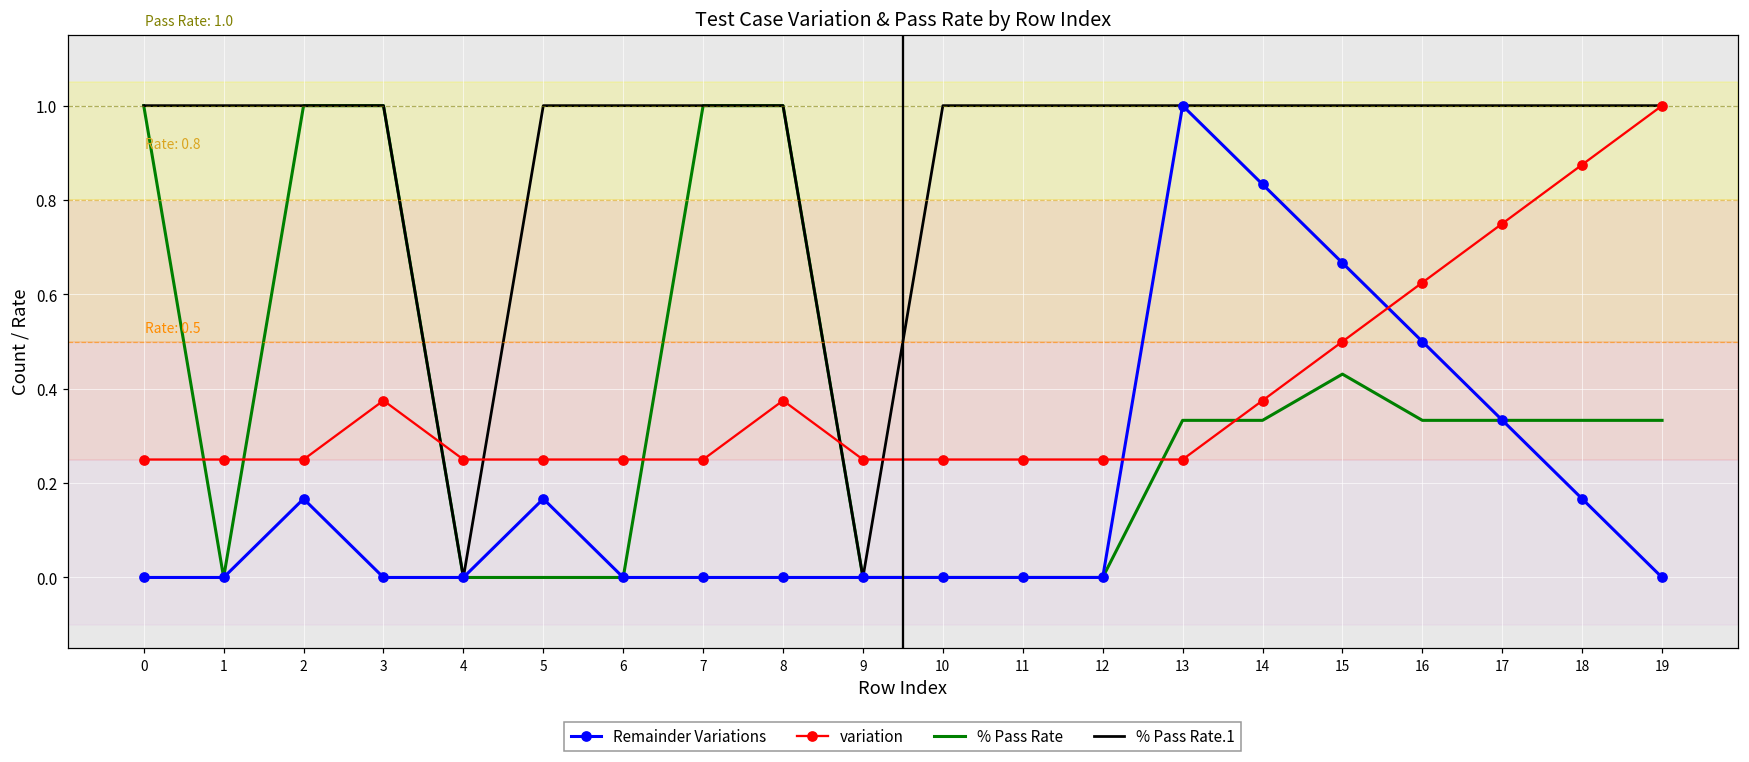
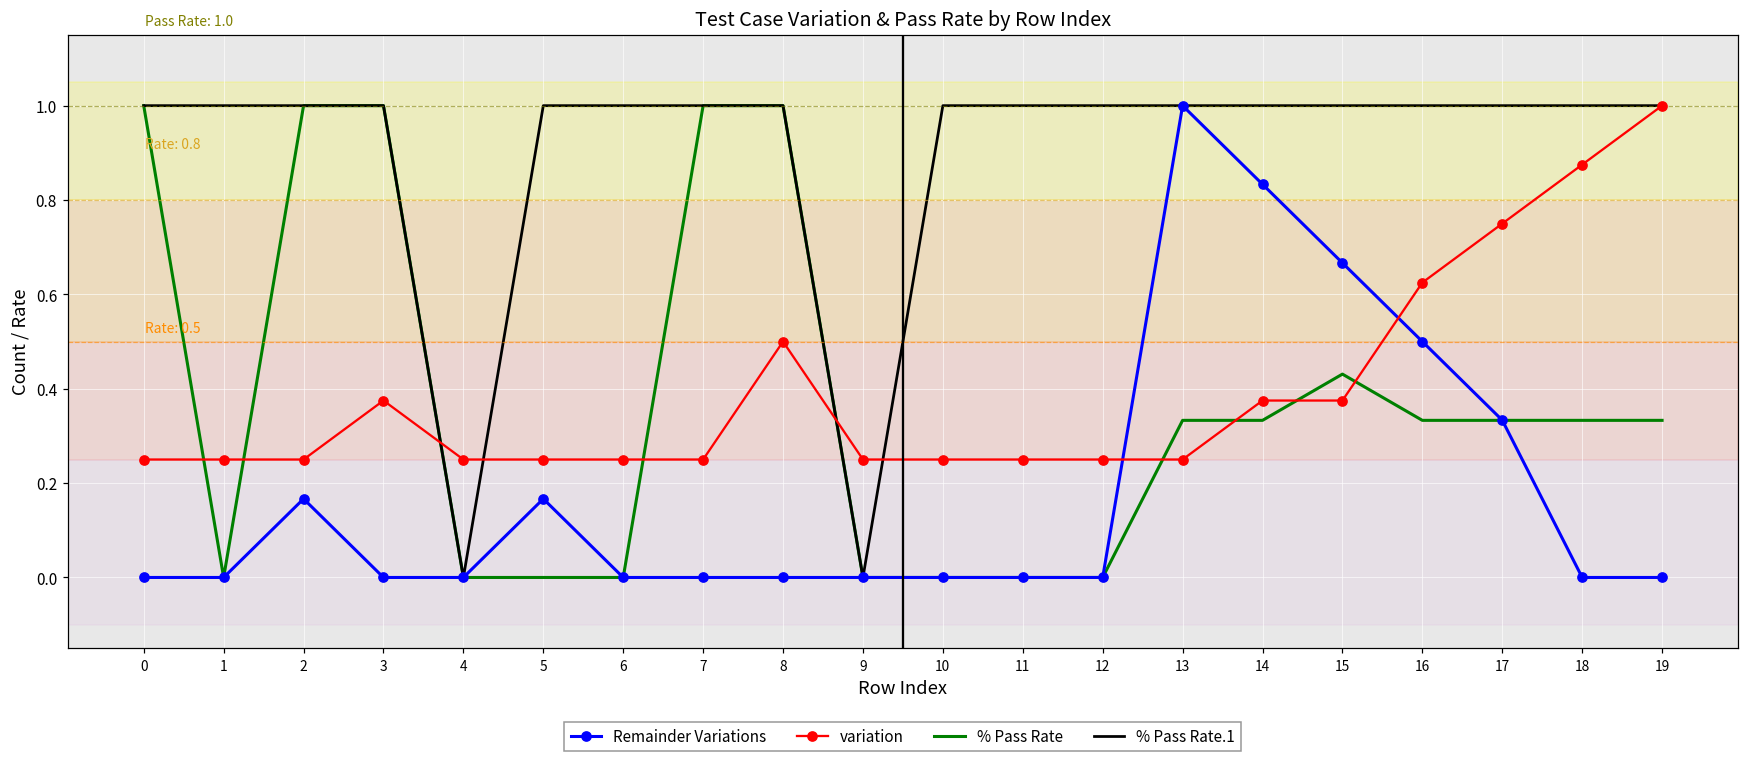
  {
    "Remainder Variations": {
      "0": 0.00,
      "2": 0.17,
      "3": 0.00,
      "5": 0.17,
      "7": 0.00,
      "8": 0.00,
      "14": 0.83,
      "15": 0.67,
      "16": 0.50,
-     "18": 0.17,
+     "18": 0.00,
      "19": 0.00
    },
    "variation": {
      "0": 0.25,
      "1": 0.25,
      "2": 0.25,
      "3": 0.38,
      "4": 0.25,
      "5": 0.25,
      "6": 0.25,
      "7": 0.25,
-     "8": 0.38,
+     "8": 0.50,
      "9": 0.25,
      "10": 0.25,
      "11": 0.25,
      "12": 0.25,
      "13": 0.25,
      "14": 0.38,
-     "15": 0.50,
+     "15": 0.38,
      "16": 0.63,
      "17": 0.75,
      "18": 0.88
    },
    "% Pass Rate": {
      "5": 0.00,
      "13": 0.33,
      "14": 0.33,
      "15": 0.43,
      "16": 0.33,
      "18": 0.33,
      "19": 0.33
    },
    "% Pass Rate.1": {
      "1": 1.00,
      "5": 1.00,
      "6": 1.00,
      "10": 1.00,
      "11": 1.00,
      "12": 1.00,
      "14": 1.00,
      "15": 1.00,
      "16": 1.00,
      "17": 1.00,
      "18": 1.00
    }
  }
